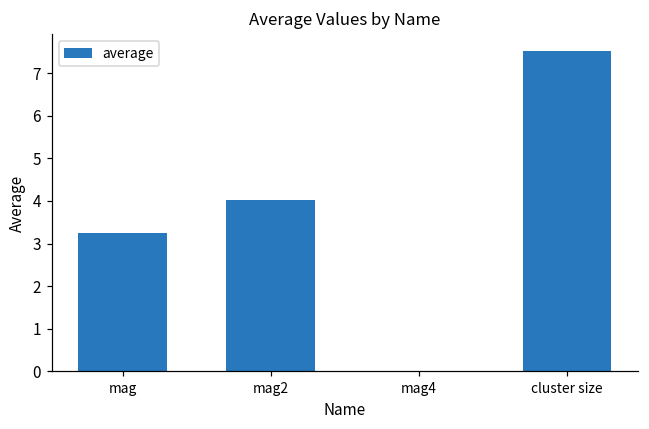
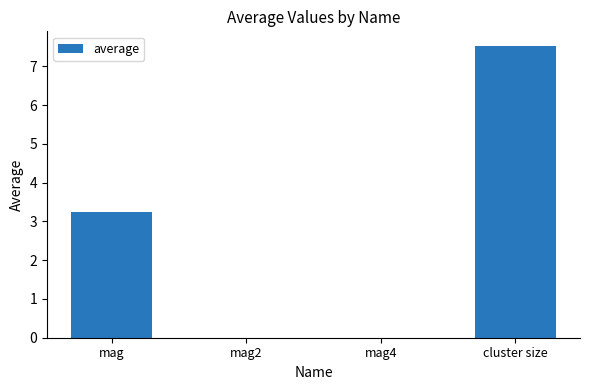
  {
    "mag": 3.2,
-   "mag2": 4.0,
+   "mag2": 0.0,
    "cluster size": 7.5
  }
